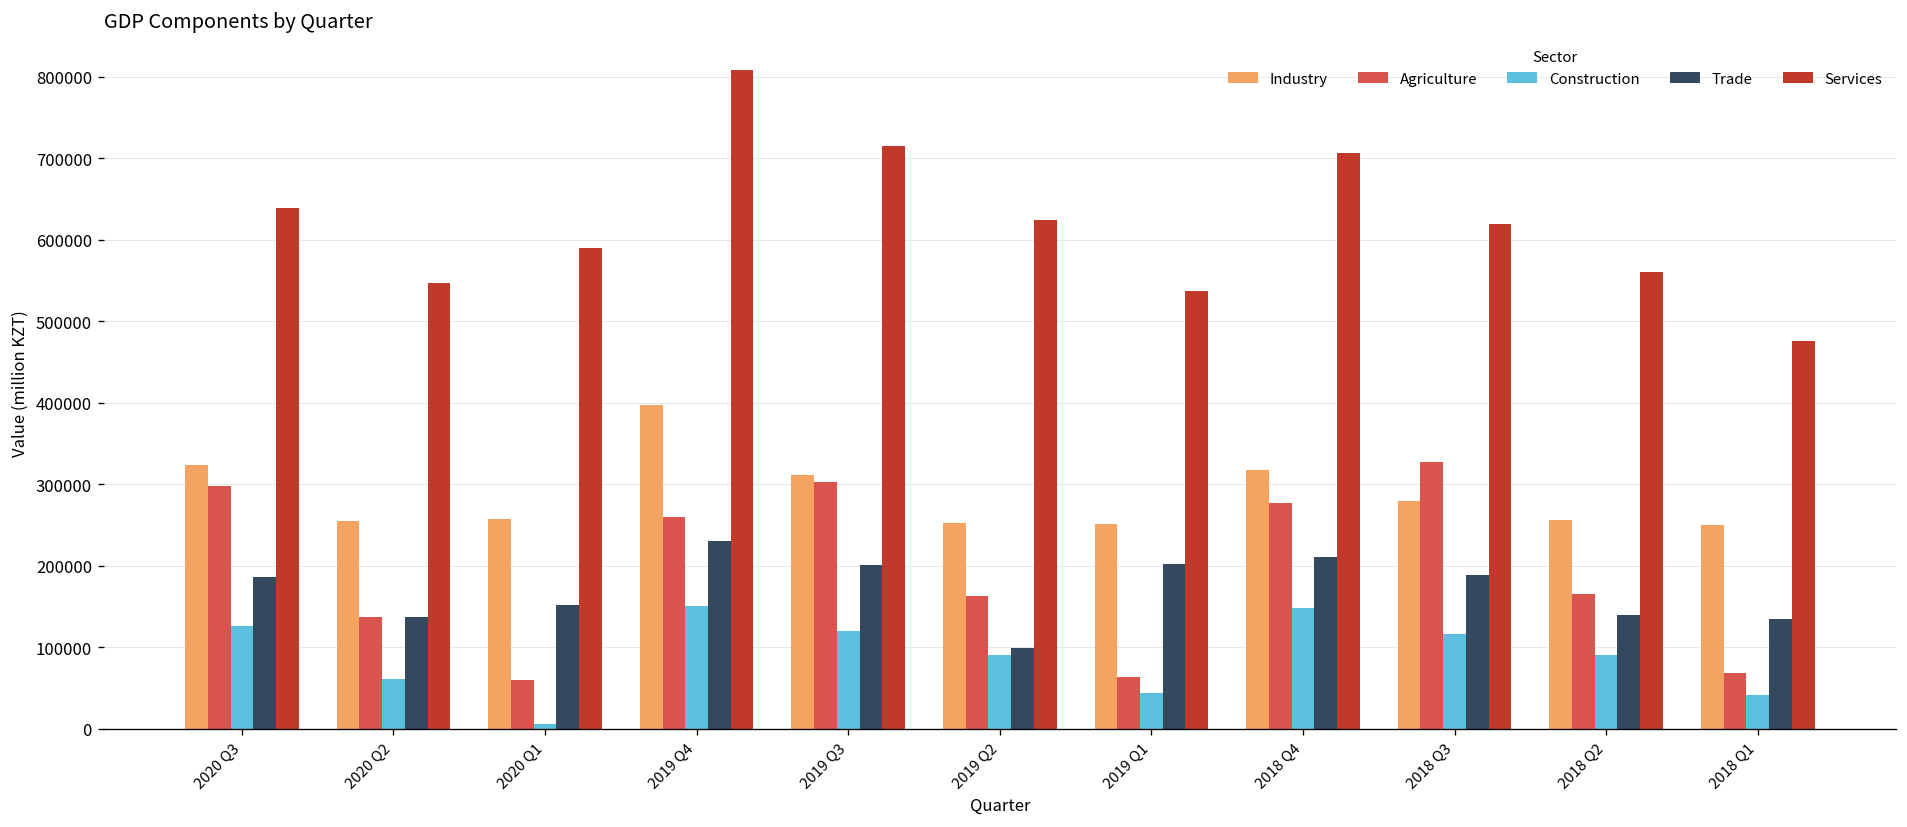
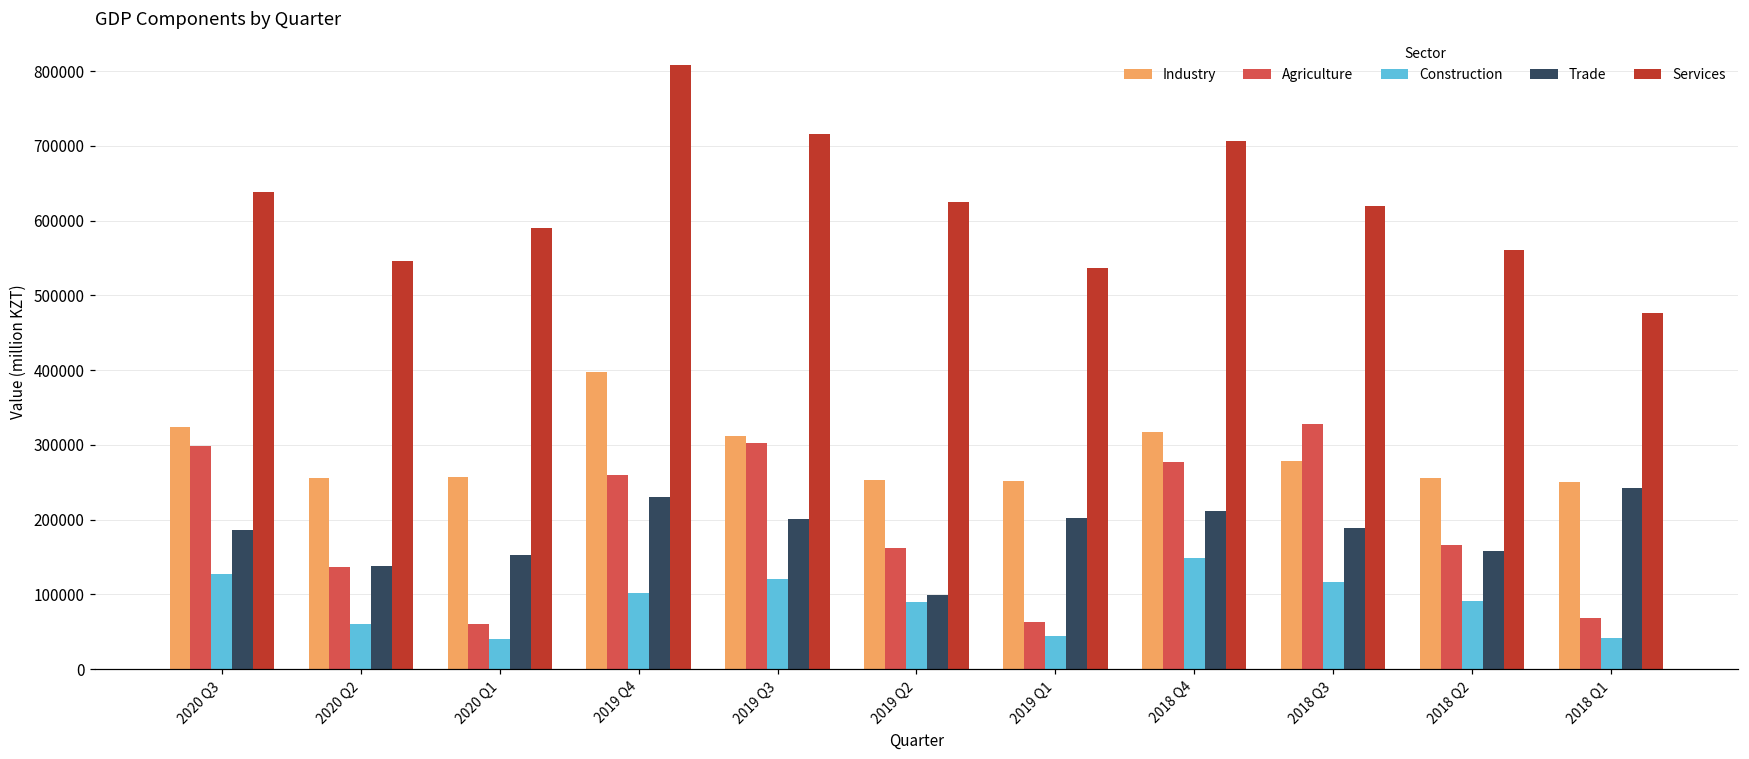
  {
    "Industry": {
      "2020 Q3": 320000,
      "2020 Q2": 260000,
      "2020 Q1": 260000,
      "2019 Q4": 400000,
      "2019 Q3": 310000,
      "2019 Q2": 250000,
      "2019 Q1": 250000,
      "2018 Q4": 320000,
      "2018 Q3": 280000,
      "2018 Q2": 260000,
      "2018 Q1": 250000
    },
    "Construction": {
      "2020 Q3": 130000,
      "2020 Q2": 60000,
-     "2020 Q1": 10000,
-     "2019 Q4": 150000,
+     "2020 Q1": 40000,
+     "2019 Q4": 100000,
      "2019 Q3": 120000,
      "2019 Q2": 90000,
      "2019 Q1": 40000,
      "2018 Q4": 150000,
      "2018 Q3": 120000,
      "2018 Q2": 90000,
      "2018 Q1": 40000
    },
    "Trade": {
      "2020 Q3": 190000,
      "2020 Q2": 140000,
      "2020 Q1": 150000,
      "2019 Q4": 230000,
      "2019 Q3": 200000,
      "2019 Q2": 100000,
      "2019 Q1": 200000,
      "2018 Q4": 210000,
      "2018 Q3": 190000,
-     "2018 Q2": 140000,
-     "2018 Q1": 130000
+     "2018 Q2": 160000,
+     "2018 Q1": 240000
    }
  }
